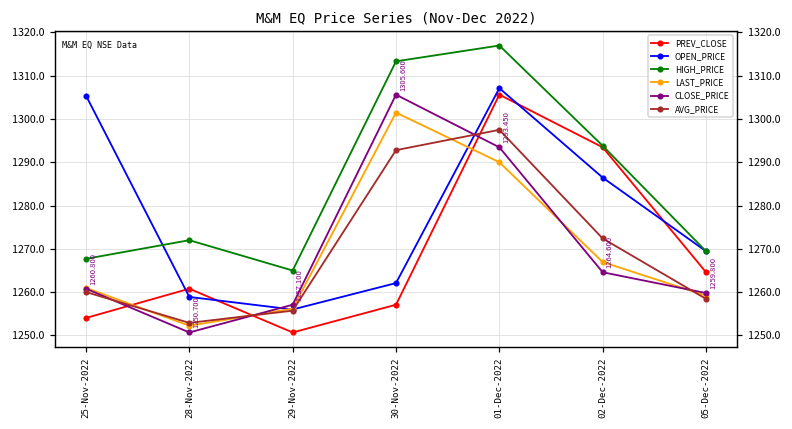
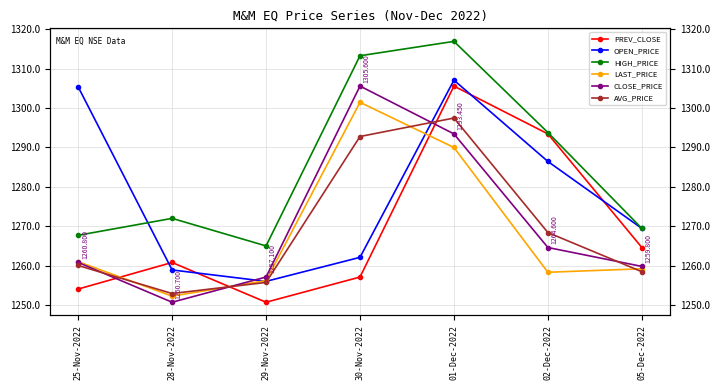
  {
    "PREV_CLOSE": {
      "25-Nov-2022": 1254,
      "28-Nov-2022": 1261,
      "29-Nov-2022": 1251,
      "30-Nov-2022": 1257,
      "01-Dec-2022": 1306
    },
    "OPEN_PRICE": {
      "25-Nov-2022": 1305,
      "30-Nov-2022": 1262,
      "01-Dec-2022": 1307,
      "02-Dec-2022": 1286
    },
    "HIGH_PRICE": {
      "28-Nov-2022": 1272,
      "01-Dec-2022": 1317
    },
    "LAST_PRICE": {
      "30-Nov-2022": 1301,
      "01-Dec-2022": 1290,
-     "02-Dec-2022": 1267
+     "02-Dec-2022": 1258
    },
    "CLOSE_PRICE": {
      "28-Nov-2022": 1250.700,
      "29-Nov-2022": 1257.100,
      "30-Nov-2022": 1305.600,
      "01-Dec-2022": 1293.450,
      "02-Dec-2022": 1264.600
    },
    "AVG_PRICE": {
      "25-Nov-2022": 1260,
      "30-Nov-2022": 1293,
-     "02-Dec-2022": 1272,
+     "02-Dec-2022": 1268,
      "05-Dec-2022": 1258
    }
  }
